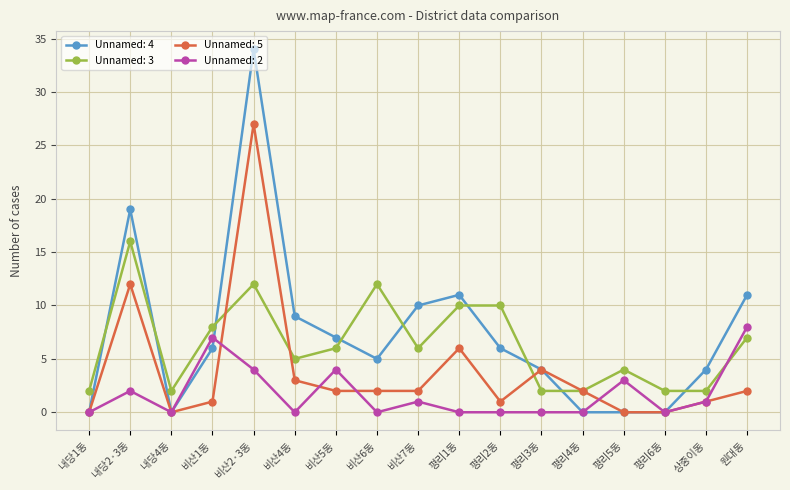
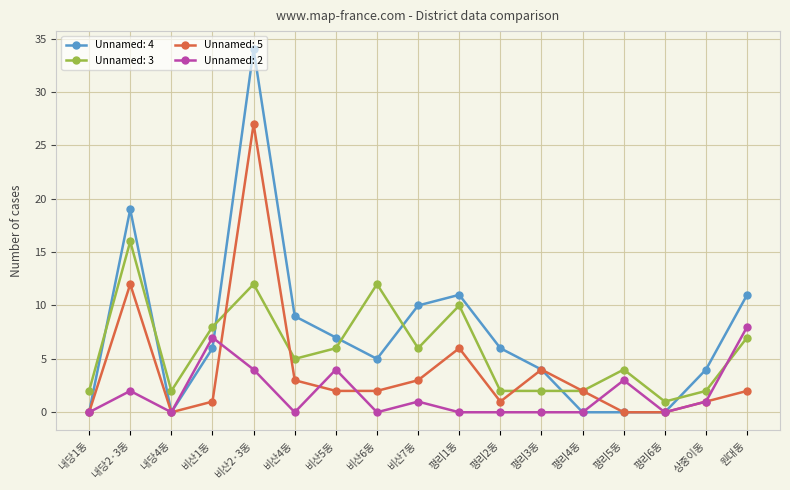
  {
    "Unnamed: 4": {
      "내당2·3동": 19,
      "비산1동": 6,
      "비산4동": 9,
      "비산5동": 7,
      "비산6동": 5,
      "비산7동": 10,
      "평리1동": 11,
      "평리2동": 6,
      "상중이동": 4,
      "원대동": 11
    },
    "Unnamed: 3": {
      "내당1동": 2,
      "내당2·3동": 16,
      "내당4동": 2,
      "비산1동": 8,
      "비산2·3동": 12,
      "비산4동": 5,
      "비산5동": 6,
      "비산6동": 12,
      "비산7동": 6,
      "평리1동": 10,
-     "평리2동": 10,
+     "평리2동": 2,
      "평리3동": 2,
      "평리5동": 4,
-     "평리6동": 2,
+     "평리6동": 1,
      "상중이동": 2,
      "원대동": 7
    },
    "Unnamed: 5": {
      "내당2·3동": 12,
      "비산1동": 1,
      "비산2·3동": 27,
      "비산4동": 3,
      "비산5동": 2,
      "비산6동": 2,
-     "비산7동": 2,
+     "비산7동": 3,
      "평리1동": 6,
      "평리2동": 1,
      "원대동": 2
    },
    "Unnamed: 2": {
      "내당2·3동": 2,
      "비산1동": 7,
      "비산2·3동": 4,
      "비산4동": 0,
      "비산5동": 4,
      "비산6동": 0,
      "비산7동": 1,
      "평리1동": 0,
      "평리2동": 0,
      "평리3동": 0,
      "평리5동": 3,
      "원대동": 8
    }
  }
